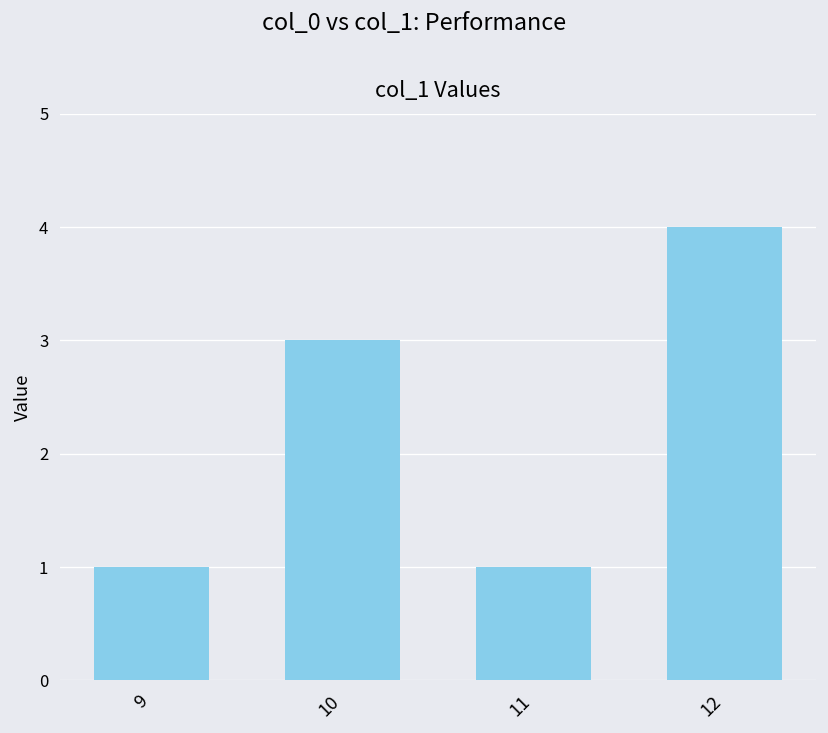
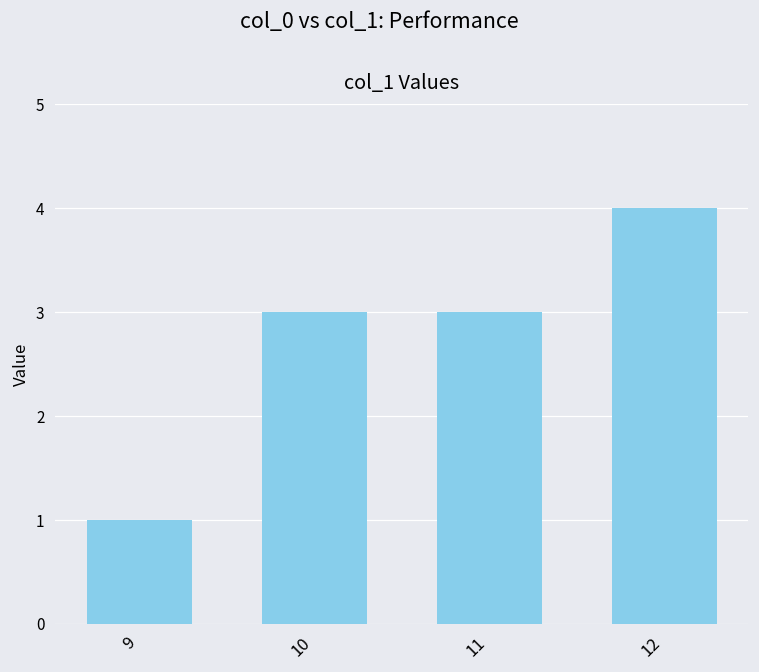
  {
    "9": 1,
    "10": 3,
-   "11": 1,
+   "11": 3,
    "12": 4
  }
